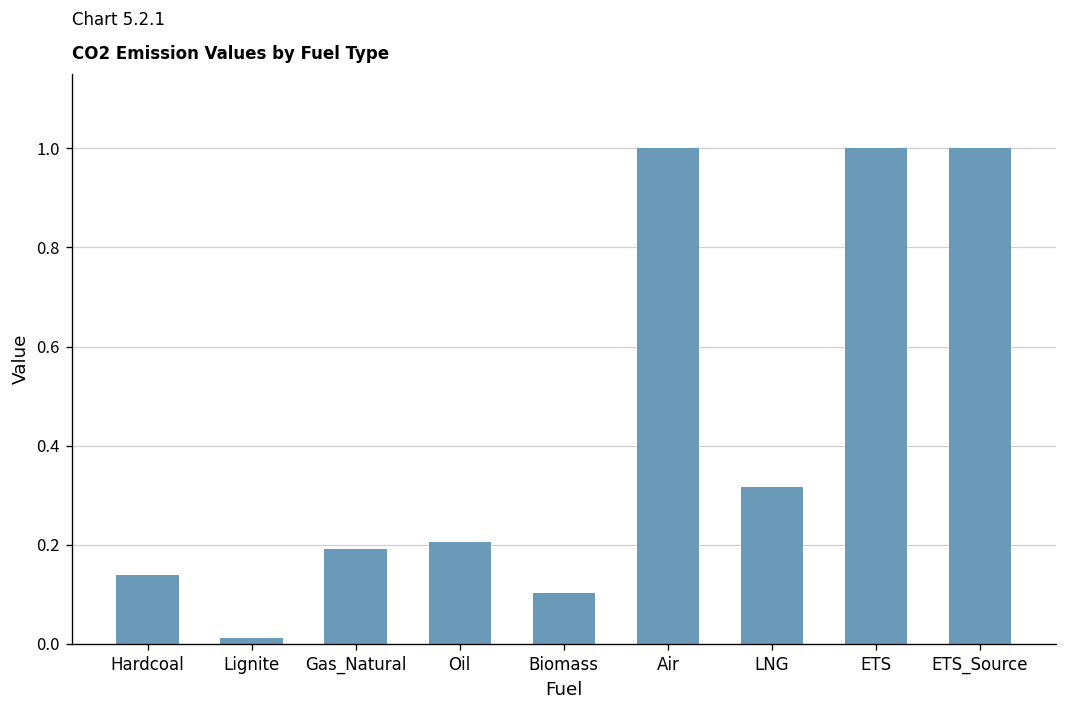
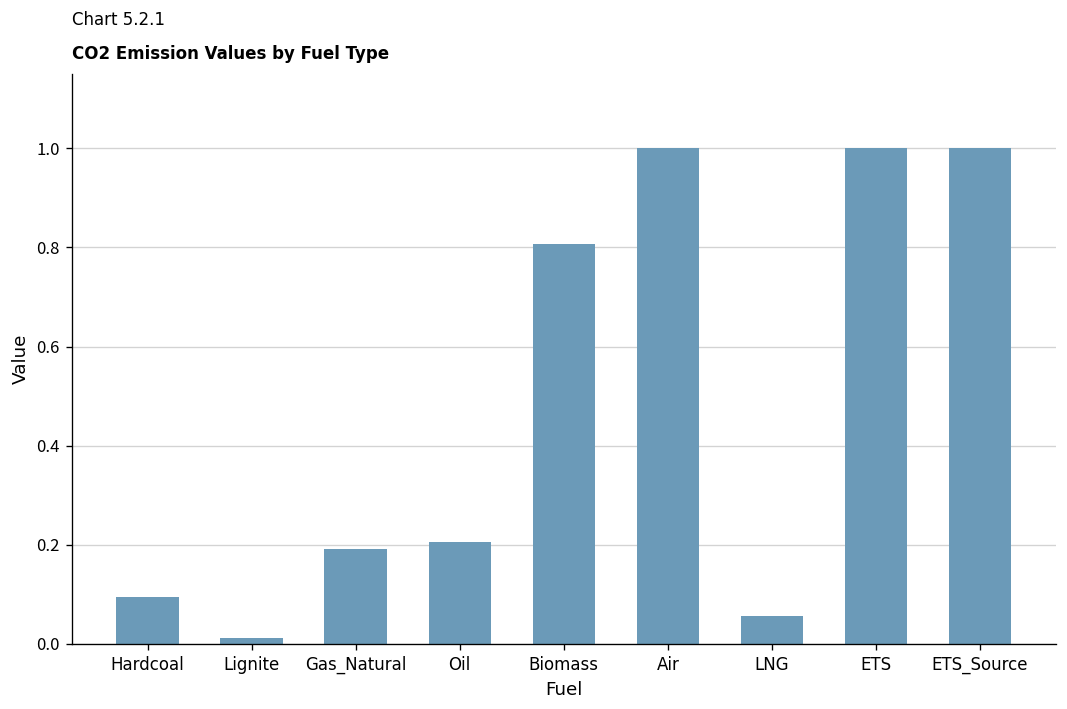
  {
-   "Hardcoal": 0.14,
+   "Hardcoal": 0.09,
    "Lignite": 0.01,
    "Gas_Natural": 0.19,
    "Oil": 0.21,
-   "Biomass": 0.10,
+   "Biomass": 0.81,
    "Air": 1.00,
-   "LNG": 0.32,
+   "LNG": 0.06,
    "ETS": 1.00,
    "ETS_Source": 1.00
  }
